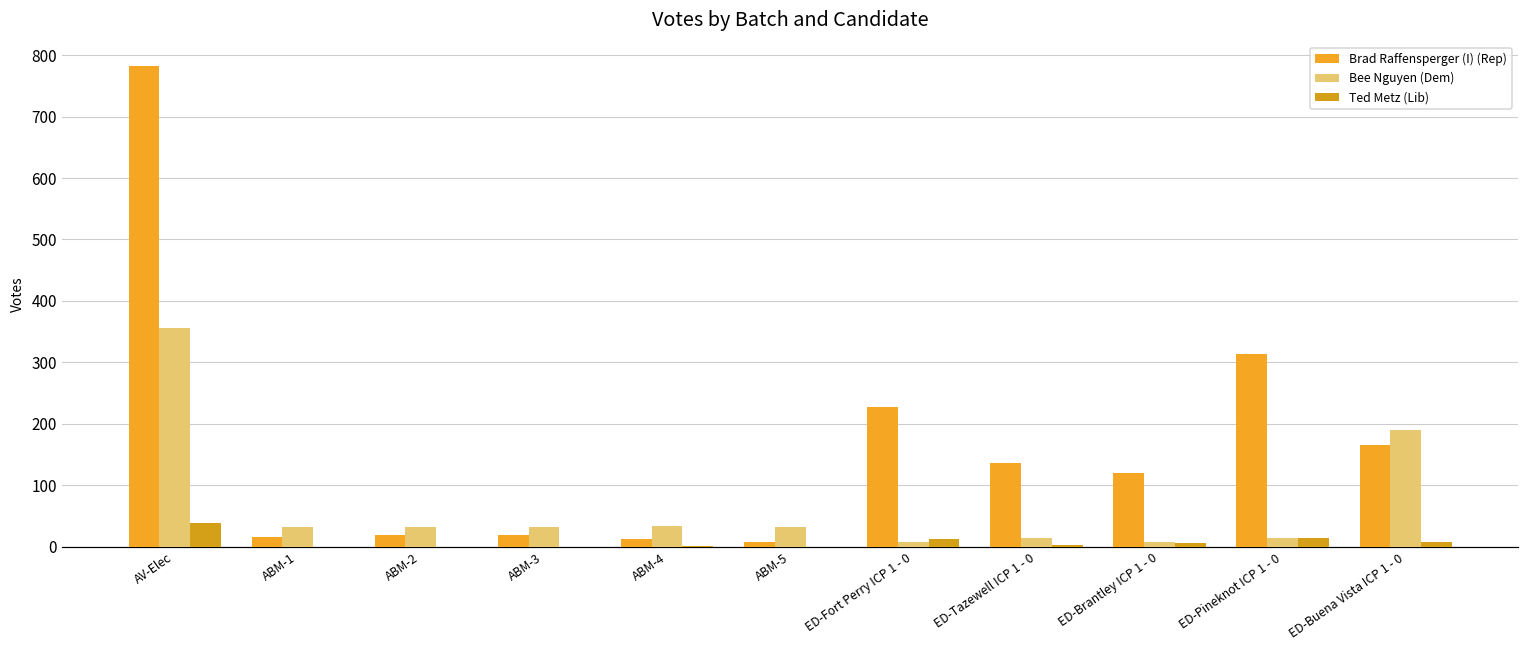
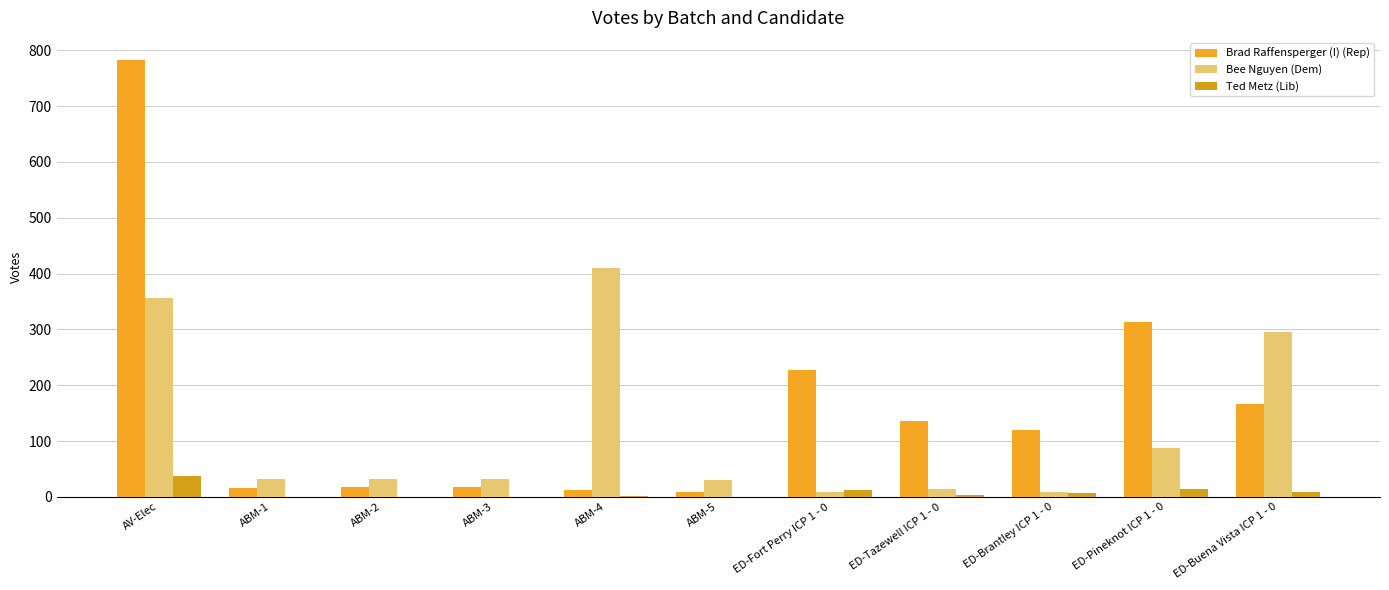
  {
    "Bee Nguyen (Dem)": {
      "AV-Elec": 360,
      "ABM-1": 30,
      "ABM-2": 30,
      "ABM-3": 30,
-     "ABM-4": 30,
+     "ABM-4": 410,
      "ABM-5": 30,
      "ED-Fort Perry ICP 1 - 0": 10,
      "ED-Tazewell ICP 1 - 0": 10,
      "ED-Brantley ICP 1 - 0": 10,
-     "ED-Pineknot ICP 1 - 0": 10,
-     "ED-Buena Vista ICP 1 - 0": 190
+     "ED-Pineknot ICP 1 - 0": 90,
+     "ED-Buena Vista ICP 1 - 0": 300
    }
  }
